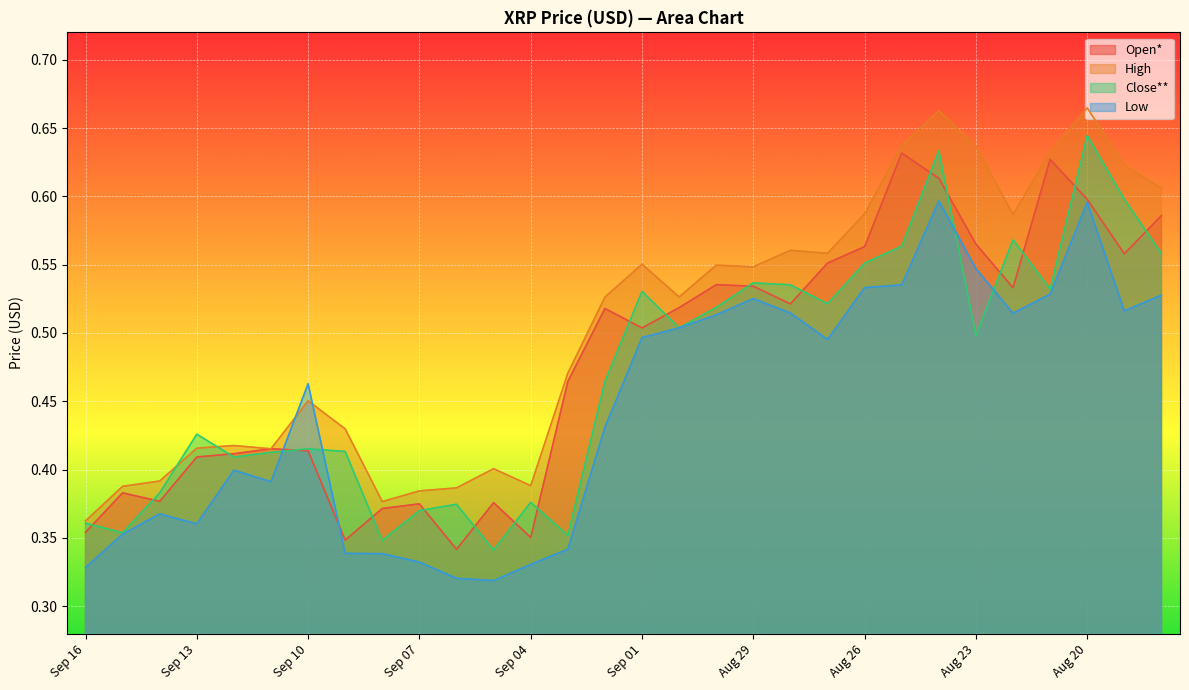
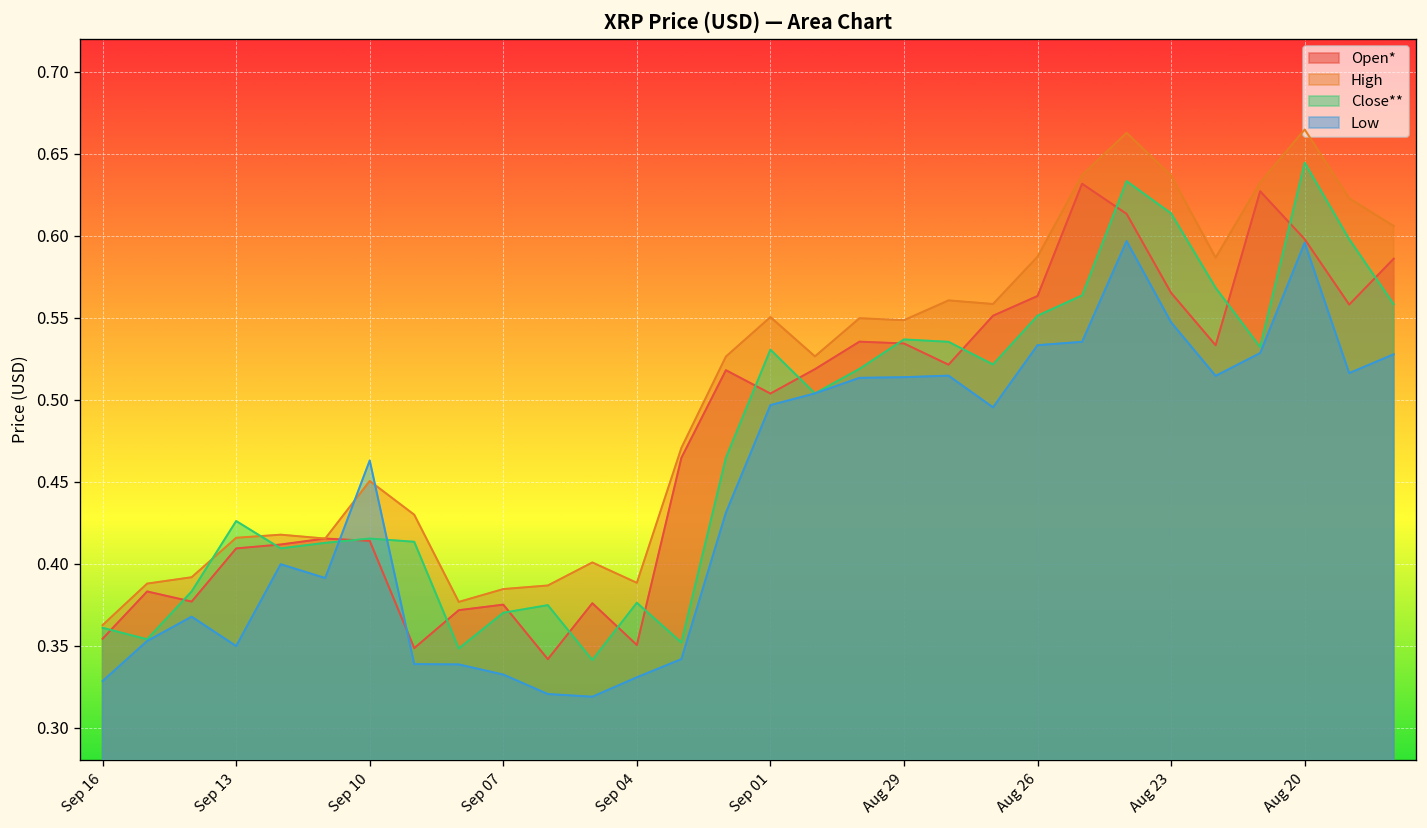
  {
    "Close**": {
      "Sep 13": 0.426,
      "Sep 07": 0.370,
      "Sep 04": 0.376,
      "Sep 01": 0.530,
      "Aug 29": 0.537,
      "Aug 26": 0.551,
-     "Aug 23": 0.498,
+     "Aug 23": 0.614,
      "Aug 20": 0.644
    },
    "Low": {
      "Sep 16": 0.328,
-     "Sep 13": 0.360,
+     "Sep 13": 0.350,
      "Sep 10": 0.463,
      "Sep 07": 0.332,
      "Sep 04": 0.331,
      "Sep 01": 0.497,
-     "Aug 29": 0.525,
+     "Aug 29": 0.514,
      "Aug 26": 0.533,
      "Aug 23": 0.547,
      "Aug 20": 0.596
    }
  }
